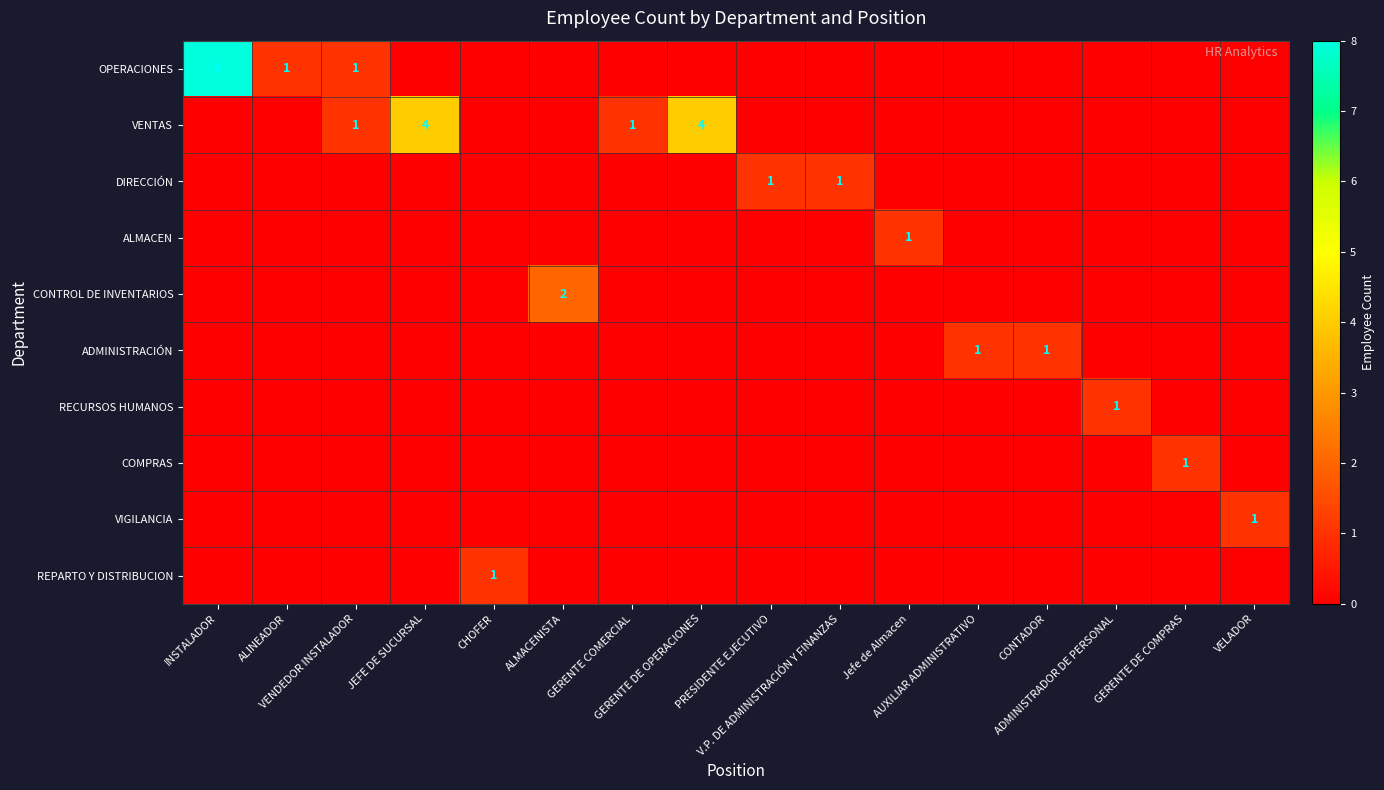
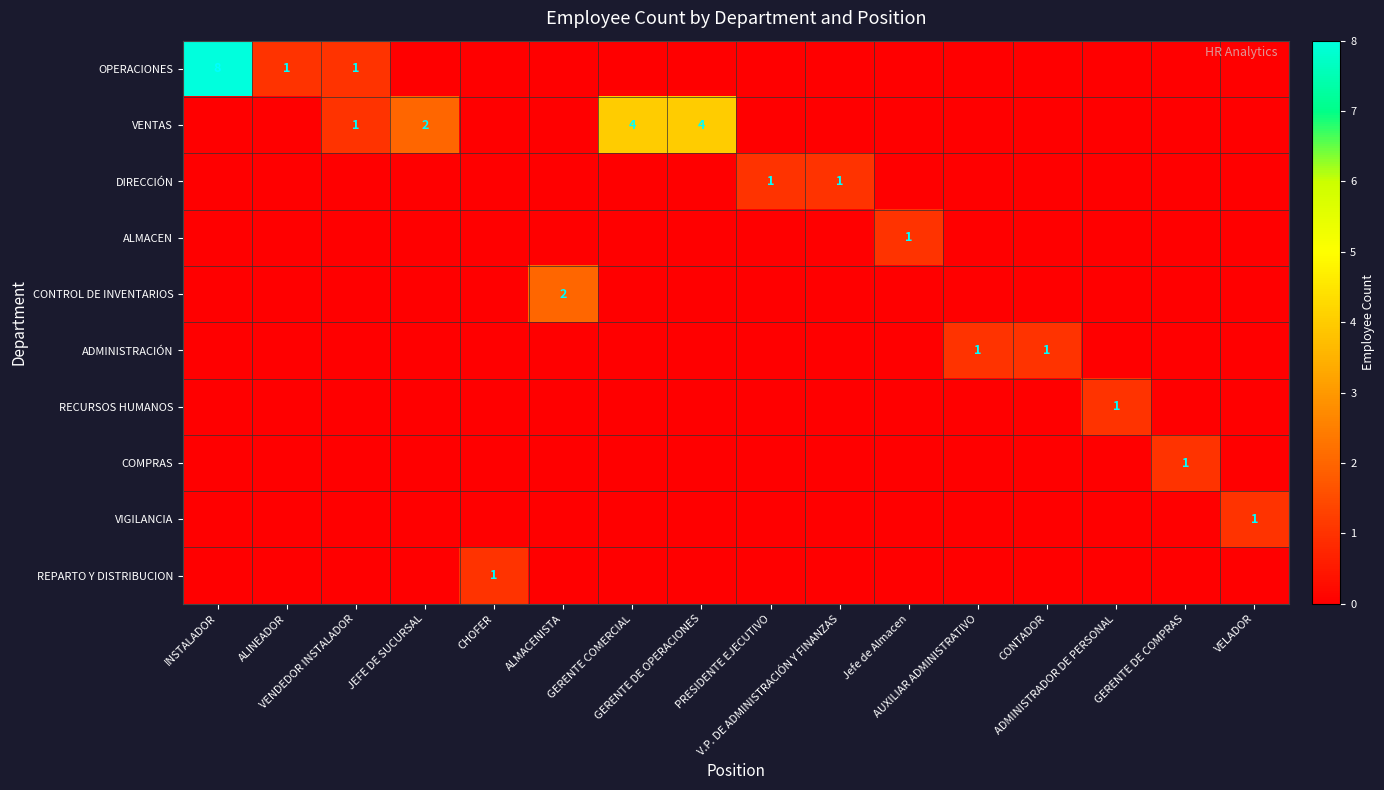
  {
    "OPERACIONES": {
      "ALINEADOR": 1,
      "VENDEDOR INSTALADOR": 1
    },
    "VENTAS": {
      "VENDEDOR INSTALADOR": 1,
-     "JEFE DE SUCURSAL": 4,
-     "GERENTE COMERCIAL": 1,
+     "JEFE DE SUCURSAL": 2,
+     "GERENTE COMERCIAL": 4,
      "GERENTE DE OPERACIONES": 4
    },
    "DIRECCIÓN": {
      "PRESIDENTE EJECUTIVO": 1,
      "V.P. DE ADMINISTRACIÓN Y FINANZAS": 1
    },
    "ALMACEN": {
      "Jefe de Almacen": 1
    },
    "CONTROL DE INVENTARIOS": {
      "ALMACENISTA": 2
    },
    "ADMINISTRACIÓN": {
      "AUXILIAR ADMINISTRATIVO": 1,
      "CONTADOR": 1
    },
    "RECURSOS HUMANOS": {
      "ADMINISTRADOR DE PERSONAL": 1
    },
    "COMPRAS": {
      "GERENTE DE COMPRAS": 1
    },
    "VIGILANCIA": {
      "VELADOR": 1
    },
    "REPARTO Y DISTRIBUCION": {
      "CHOFER": 1
    }
  }
